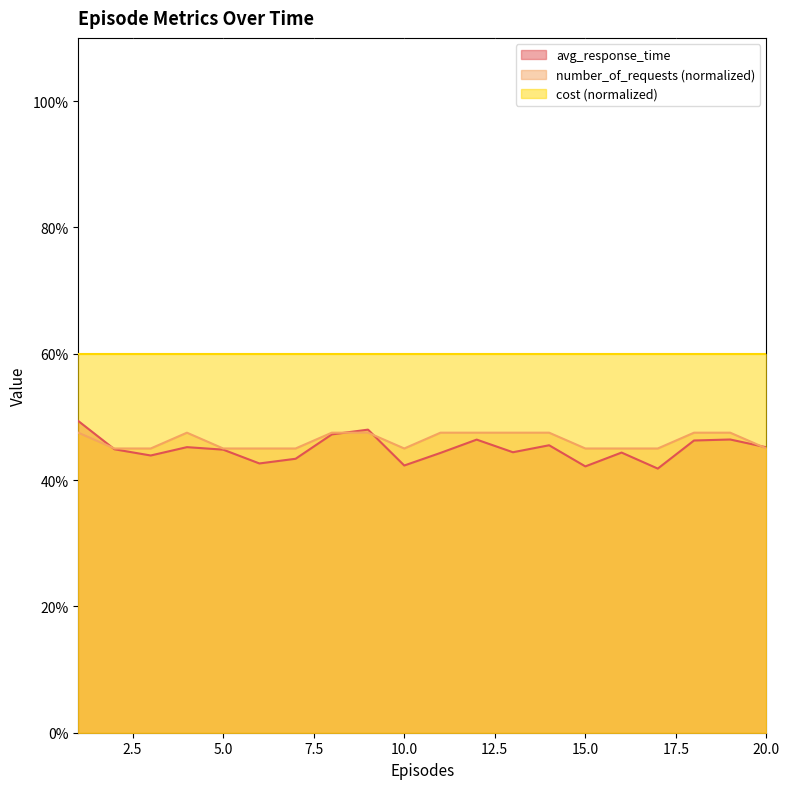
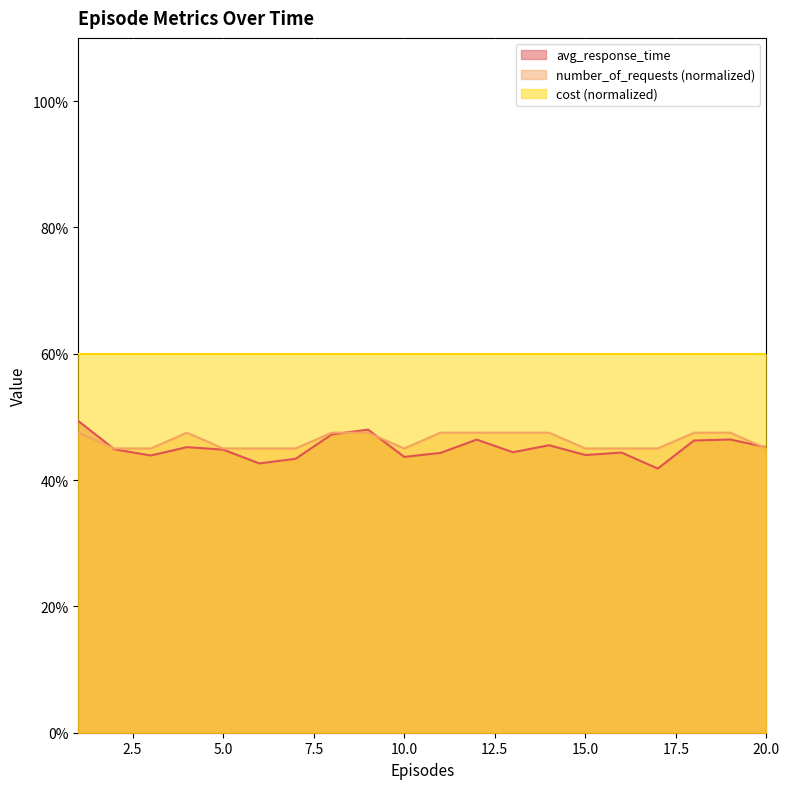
  {
    "avg_response_time": {
-     "10.0": "42%",
-     "15.0": "42%"
+     "10.0": "44%",
+     "15.0": "44%"
    },
    "number_of_requests (normalized)": {
      "10.0": "45%",
      "15.0": "45%"
    },
    "cost (normalized)": {
      "5.0": "60%",
      "10.0": "60%",
      "15.0": "60%",
      "20.0": "60%"
    }
  }
